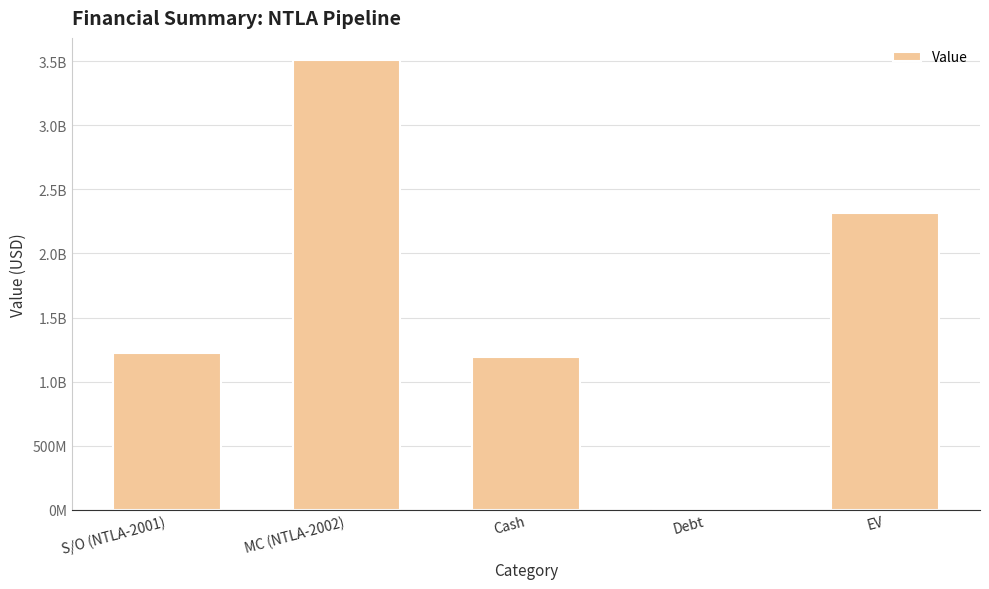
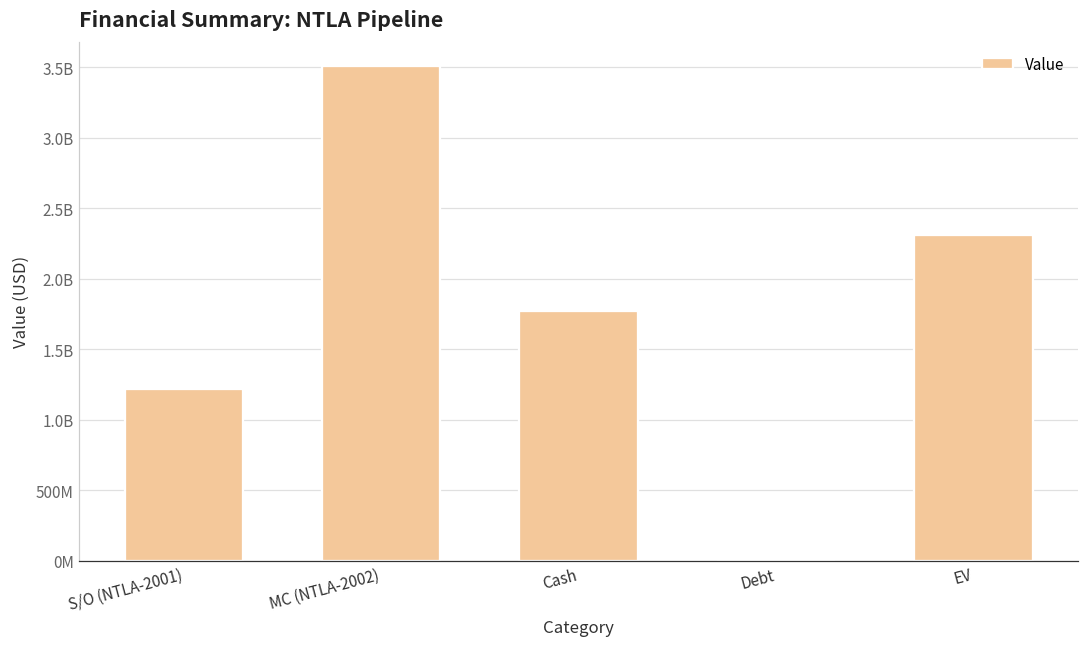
  {
    "S/O (NTLA-2001)": 1220000000,
    "MC (NTLA-2002)": 3510000000,
-   "Cash": 1190000000,
+   "Cash": 1770000000,
    "Debt": 0,
    "EV": 2310000000
  }
